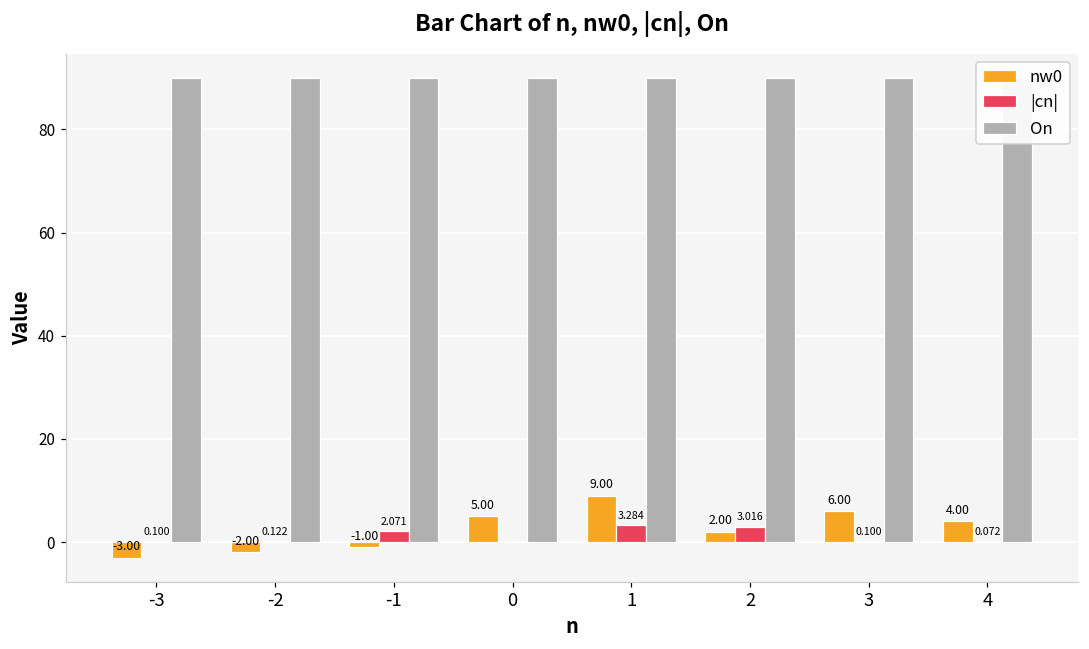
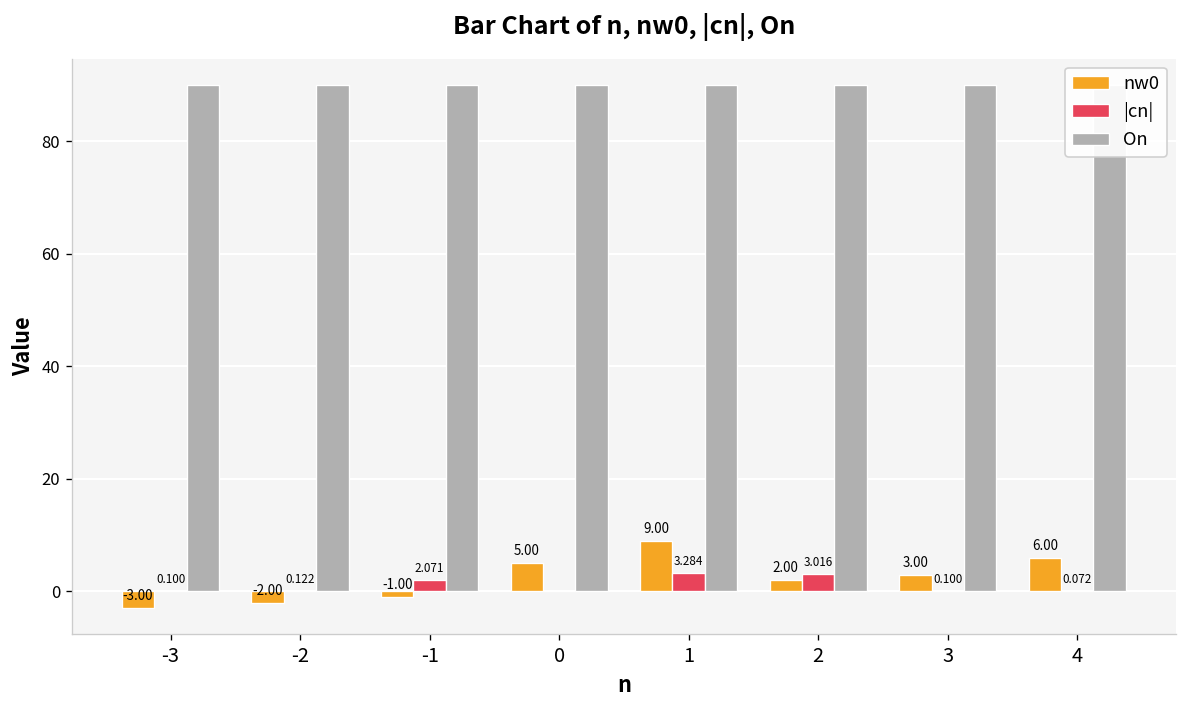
  {
    "nw0": {
      "-3": -3.00,
      "-2": -2.00,
      "-1": -1.00,
      "0": 5.00,
      "1": 9.00,
      "2": 2.00,
-     "3": 6.00,
-     "4": 4.00
+     "3": 3.00,
+     "4": 6.00
    },
    "|cn|": {
      "-3": 0.100,
      "-2": 0.122,
      "-1": 2.071,
      "1": 3.284,
      "2": 3.016,
      "3": 0.100,
      "4": 0.072
    },
    "On": {
      "-3": 90,
      "-2": 90,
      "-1": 90,
      "0": 90,
      "1": 90,
      "2": 90,
      "3": 90
    }
  }
